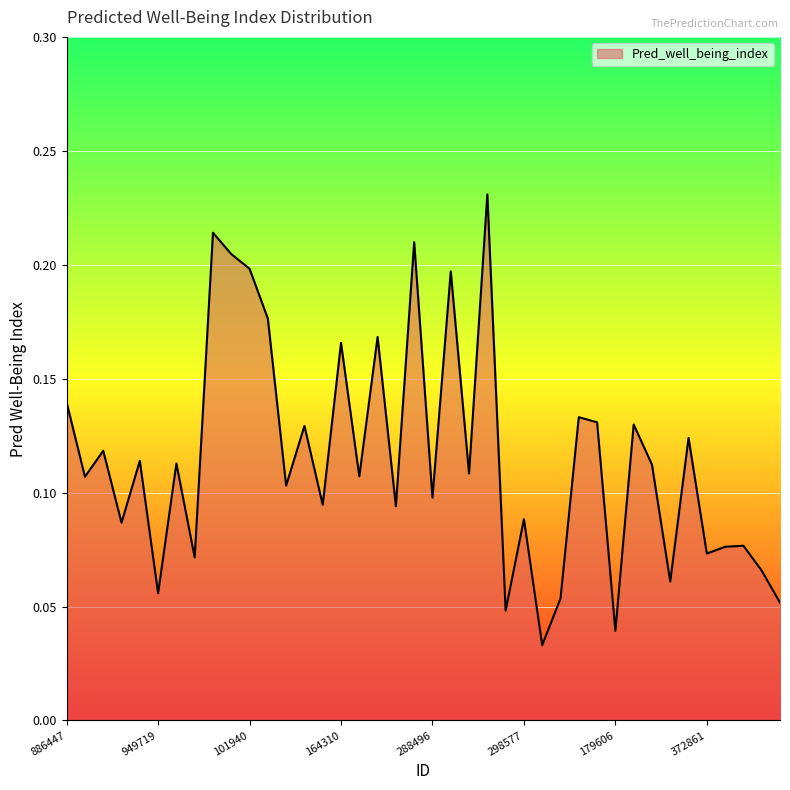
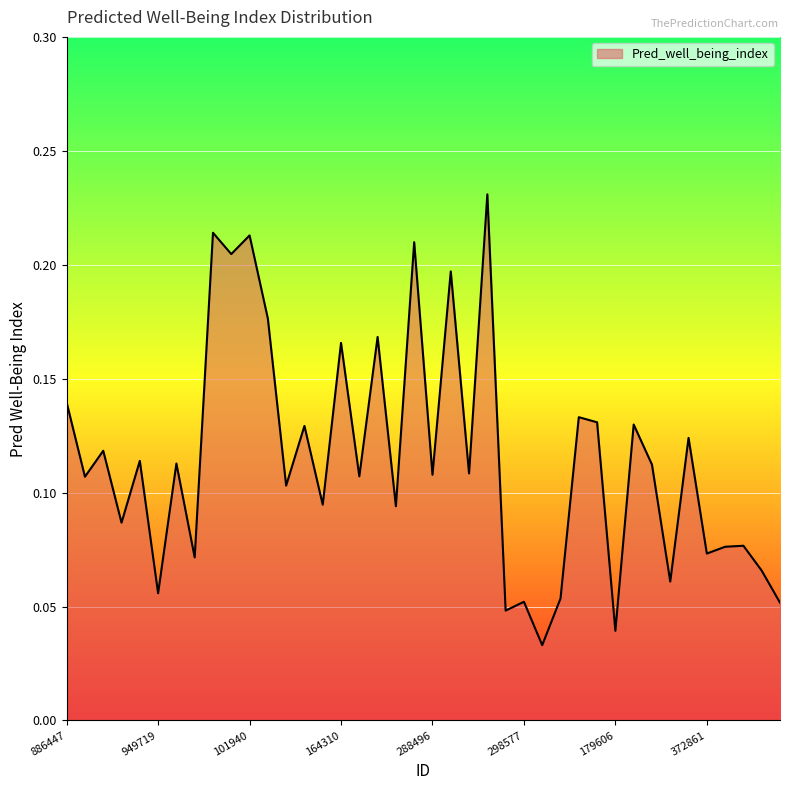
  {
    "886447": 0.140,
    "949719": 0.056,
-   "101940": 0.198,
+   "101940": 0.213,
    "164310": 0.166,
-   "288496": 0.098,
-   "298577": 0.088,
+   "288496": 0.108,
+   "298577": 0.052,
    "179606": 0.039,
    "372861": 0.073
  }
